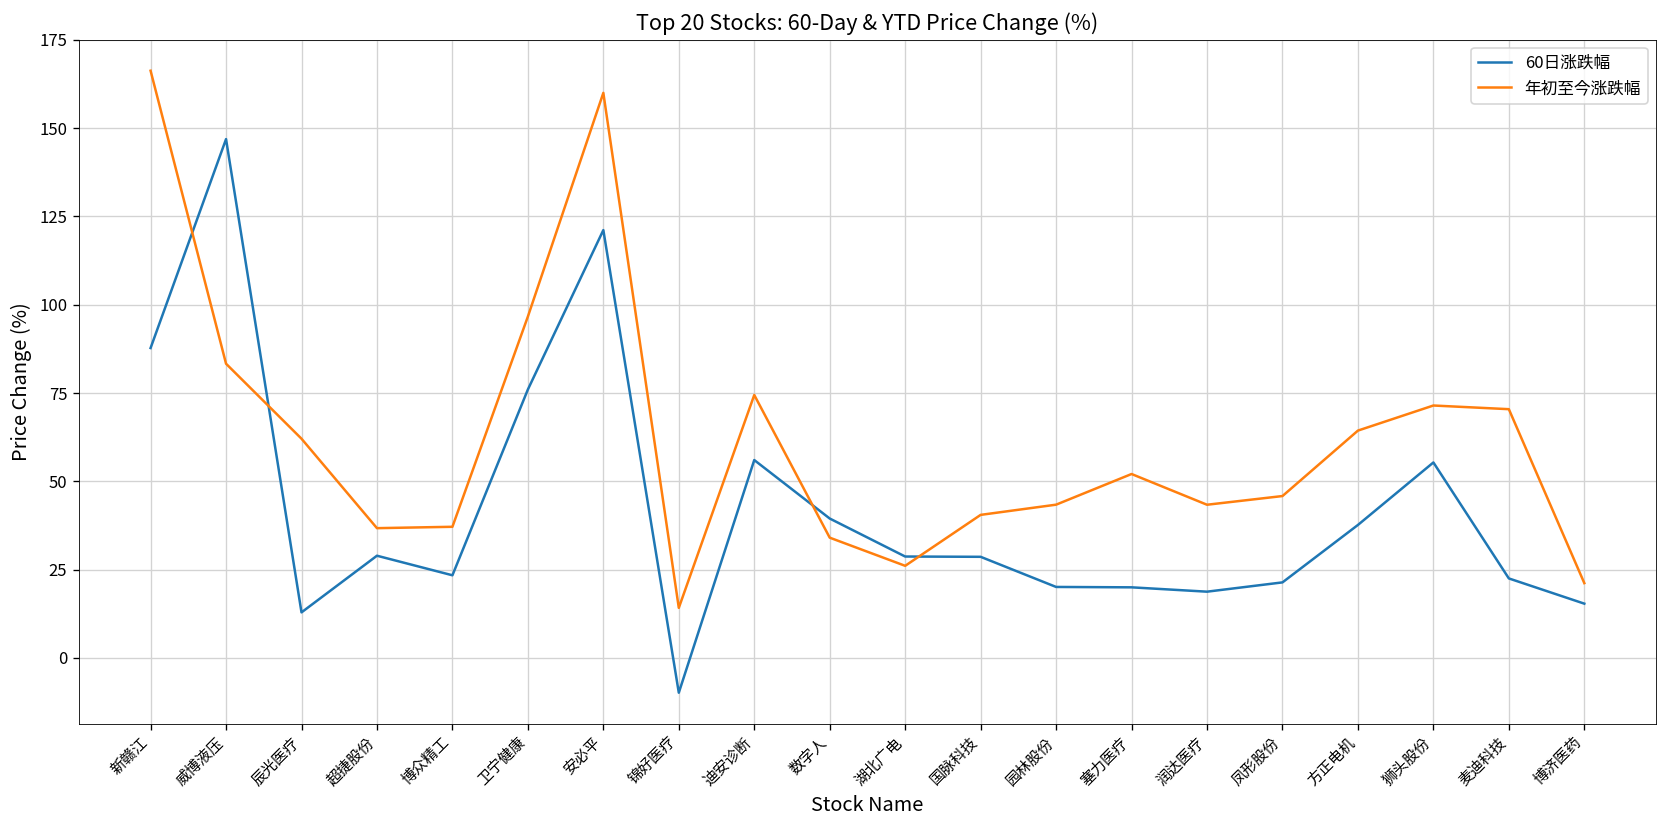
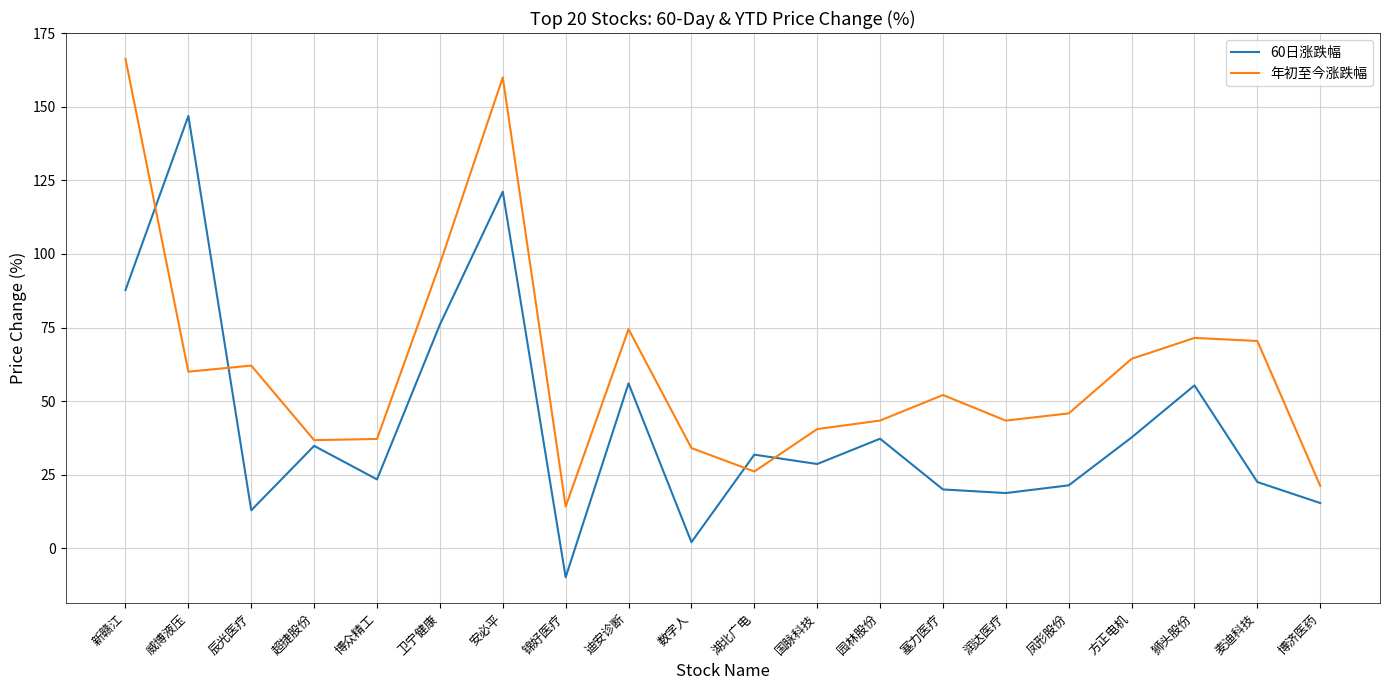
  {
    "60日涨跌幅": {
      "新赣江": 88,
      "威博液压": 147,
      "辰光医疗": 13,
-     "超捷股份": 29,
+     "超捷股份": 35,
      "博众精工": 23,
      "卫宁健康": 76,
      "安必平": 121,
      "锦好医疗": -10,
      "迪安诊断": 56,
-     "数字人": 39,
-     "湖北广电": 29,
+     "数字人": 2,
+     "湖北广电": 32,
      "国脉科技": 29,
-     "园林股份": 20,
+     "园林股份": 37,
      "塞力医疗": 20,
      "润达医疗": 19,
      "凤形股份": 21,
      "方正电机": 38,
      "狮头股份": 55,
      "麦迪科技": 23,
      "博济医药": 15
    },
    "年初至今涨跌幅": {
      "新赣江": 166,
-     "威博液压": 83,
+     "威博液压": 60,
      "辰光医疗": 62,
      "超捷股份": 37,
      "博众精工": 37,
      "卫宁健康": 97,
      "安必平": 160,
      "锦好医疗": 14,
      "迪安诊断": 74,
      "数字人": 34,
      "湖北广电": 26,
      "国脉科技": 41,
      "园林股份": 43,
      "塞力医疗": 52,
      "润达医疗": 43,
      "凤形股份": 46,
      "方正电机": 64,
      "狮头股份": 71,
      "麦迪科技": 70,
      "博济医药": 21
    }
  }
